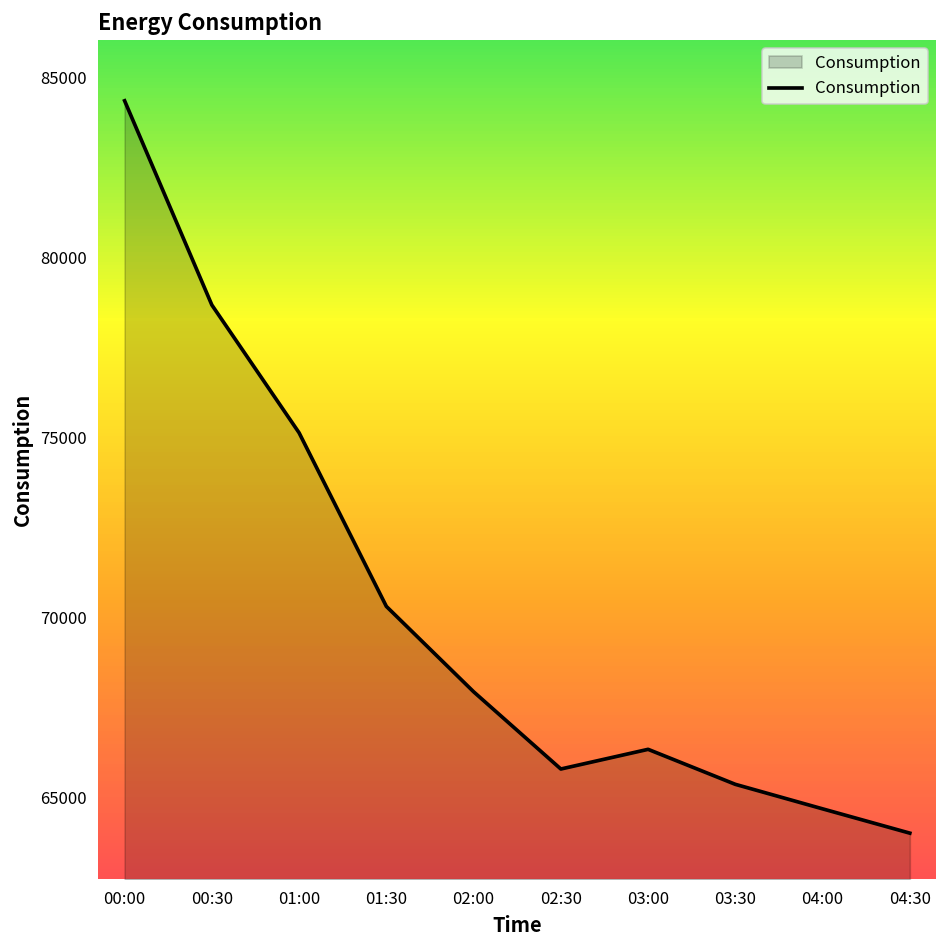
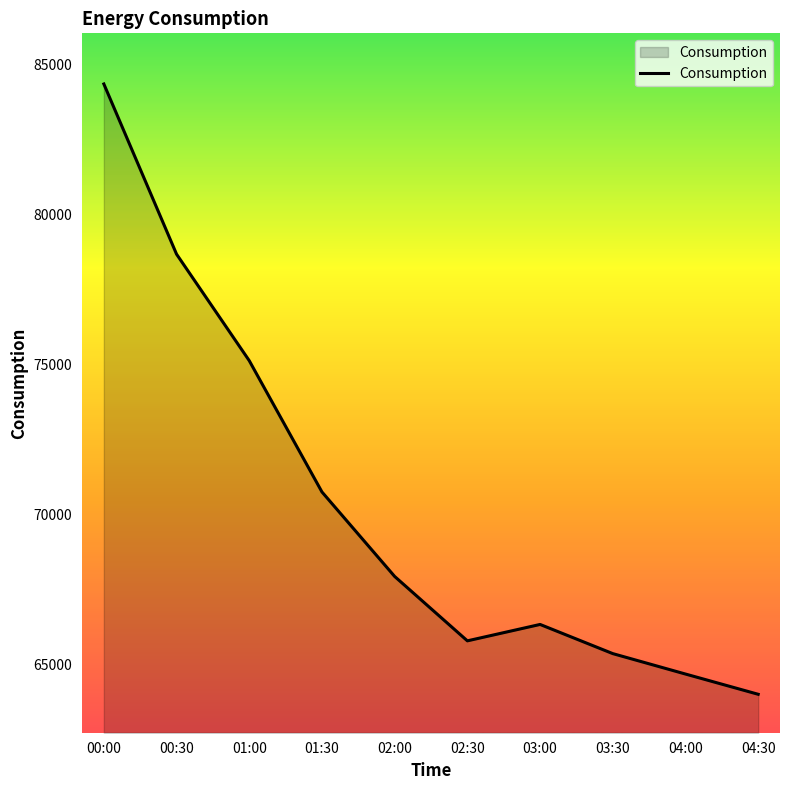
  {
    "00:00": 84400,
    "00:30": 78700,
    "01:00": 75100,
-   "01:30": 70300,
+   "01:30": 70800,
    "02:00": 67900,
    "02:30": 65800,
    "03:00": 66300,
    "03:30": 65400,
    "04:00": 64700,
    "04:30": 64000
  }
